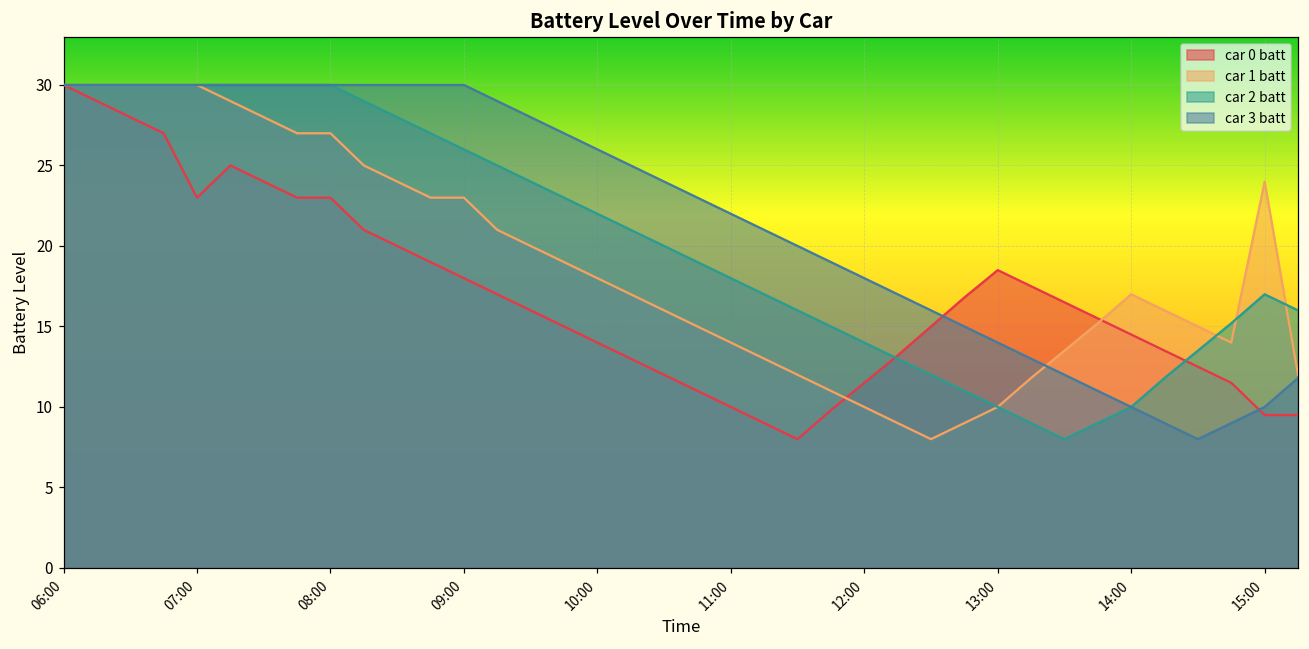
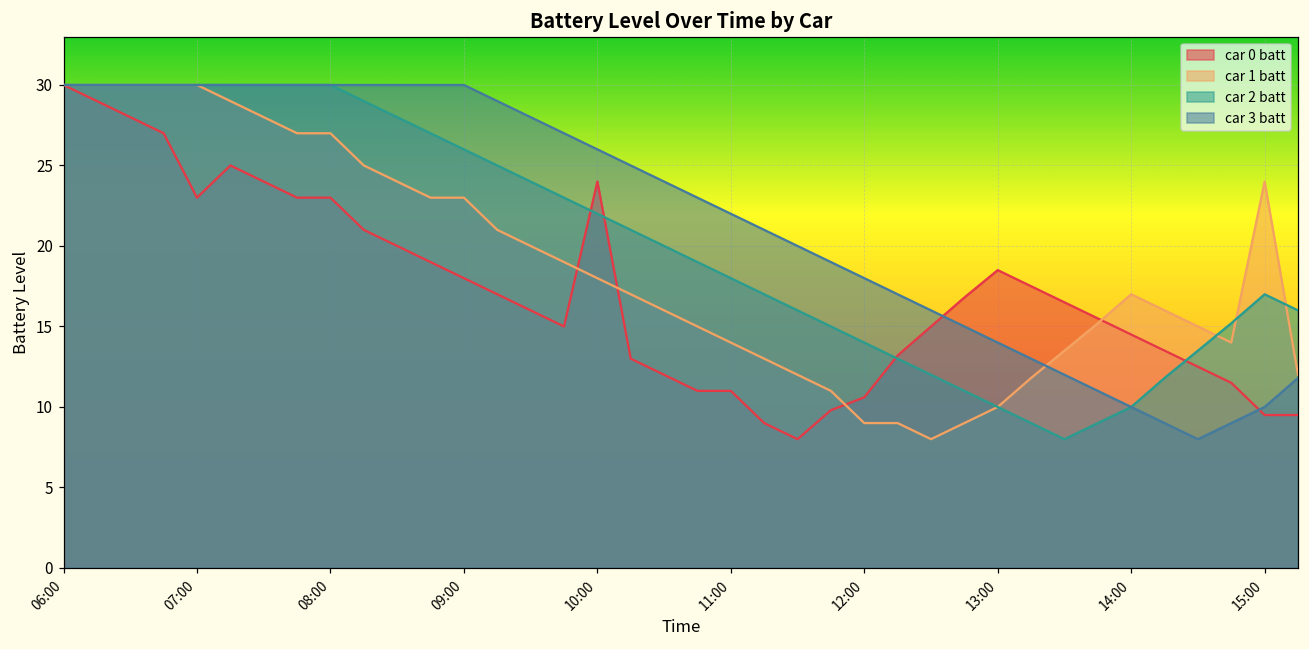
  {
    "car 0 batt": {
      "07:00": 23.0,
      "08:00": 23.0,
      "09:00": 18.0,
-     "10:00": 14,
-     "11:00": 10,
-     "12:00": 11.5,
+     "10:00": 24,
+     "11:00": 11,
+     "12:00": 10.6,
      "13:00": 18.5,
      "14:00": 14.5,
      "15:00": 9.5
    },
    "car 1 batt": {
      "08:00": 27,
      "09:00": 23,
      "10:00": 18,
      "11:00": 14,
-     "12:00": 10,
+     "12:00": 9,
      "14:00": 17,
      "15:00": 24
    }
  }
